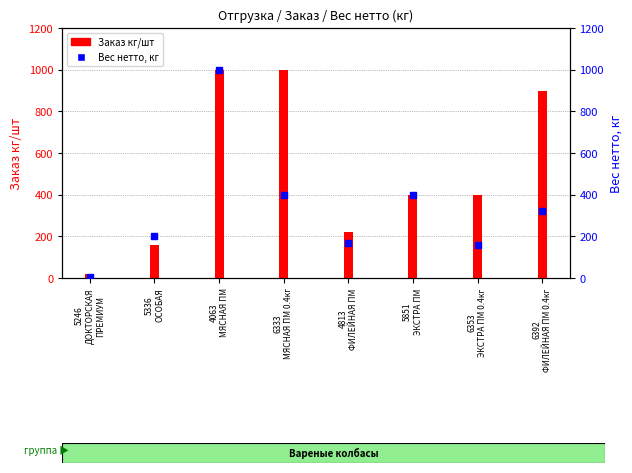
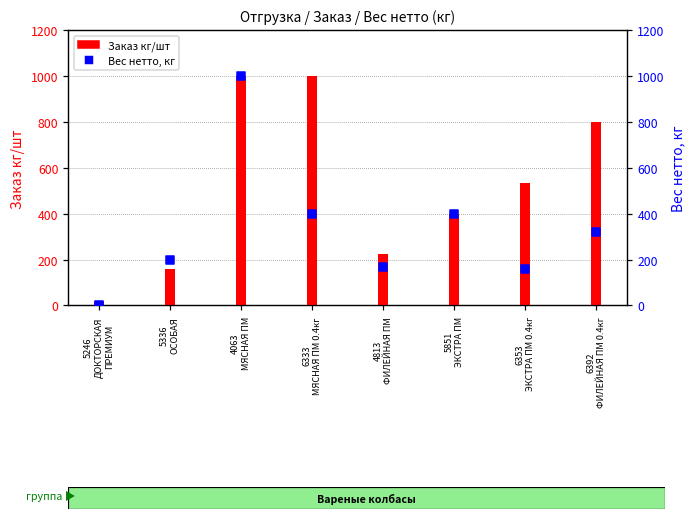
  {
    "Заказ кг/шт": {
      "5246 ДОКТОРСКАЯ ПРЕМИУМ": 20,
      "5336 ОСОБАЯ": 160,
      "4063 МЯСНАЯ ПМ": 1000,
      "6333 МЯСНАЯ ПМ 0.4кг": 1000,
      "4813 ФИЛЕЙНАЯ ПМ": 220,
      "5851 ЭКСТРА ПМ": 400,
-     "6353 ЭКСТРА ПМ 0.4кг": 400,
-     "6392 ФИЛЕЙНАЯ ПМ 0.4кг": 900
+     "6353 ЭКСТРА ПМ 0.4кг": 530,
+     "6392 ФИЛЕЙНАЯ ПМ 0.4кг": 800
    }
  }
